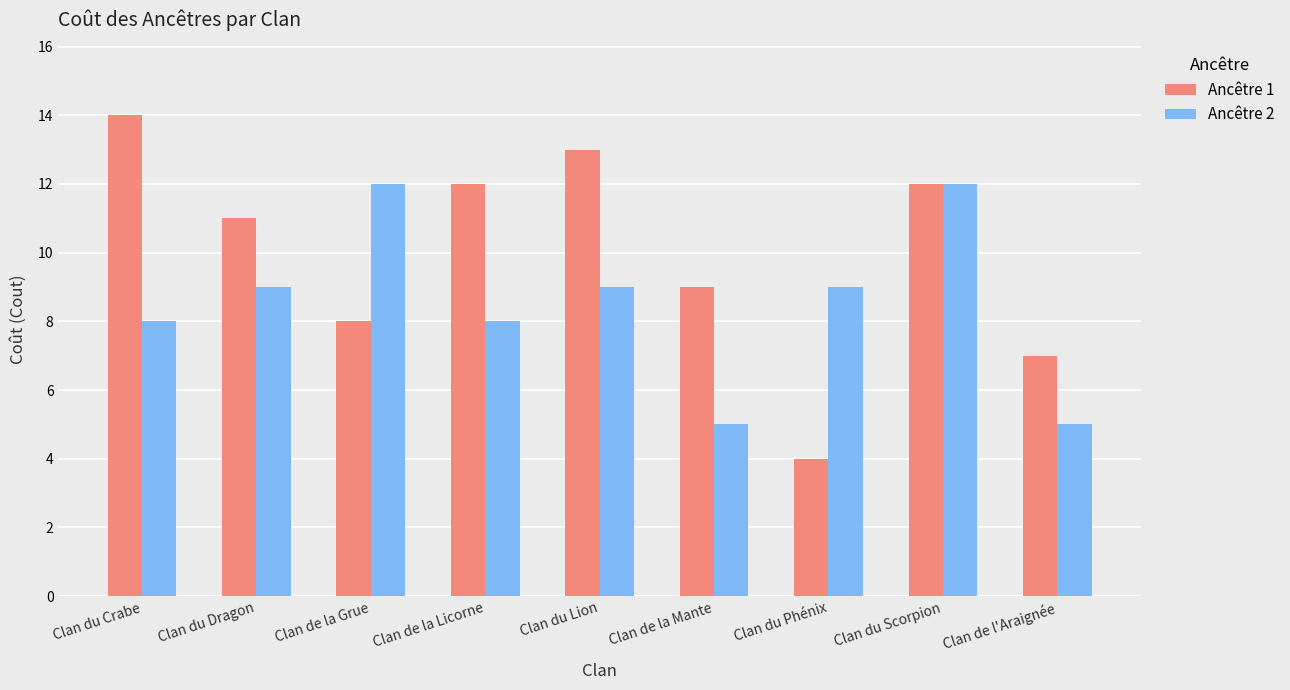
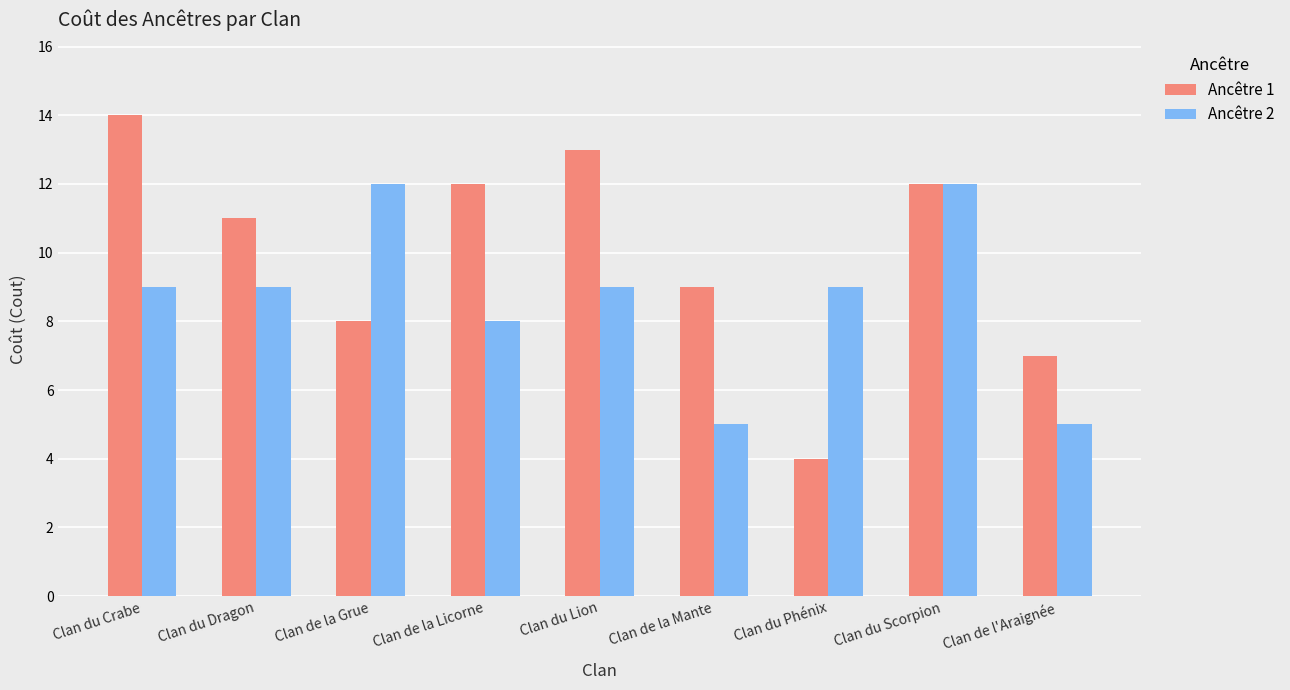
  {
    "Ancêtre 1": {
      "Clan du Crabe": 14,
      "Clan du Dragon": 11,
      "Clan de la Grue": 8,
      "Clan de la Licorne": 12,
      "Clan du Lion": 13,
      "Clan de la Mante": 9,
      "Clan du Phénix": 4,
      "Clan du Scorpion": 12,
      "Clan de l'Araignée": 7
    },
    "Ancêtre 2": {
-     "Clan du Crabe": 8,
+     "Clan du Crabe": 9,
      "Clan du Dragon": 9,
      "Clan de la Grue": 12,
      "Clan de la Licorne": 8,
      "Clan du Lion": 9,
      "Clan de la Mante": 5,
      "Clan du Phénix": 9,
      "Clan du Scorpion": 12,
      "Clan de l'Araignée": 5
    }
  }
